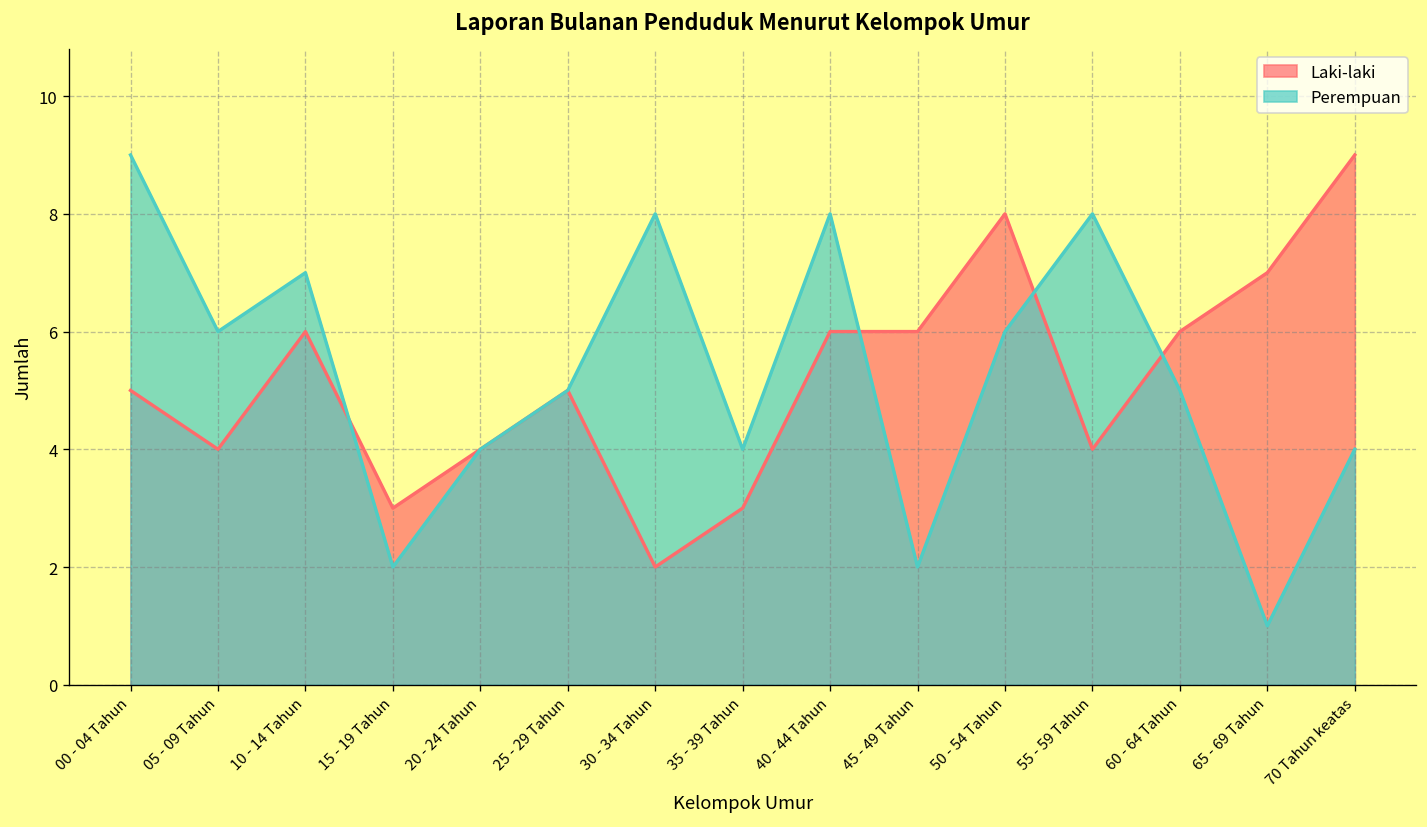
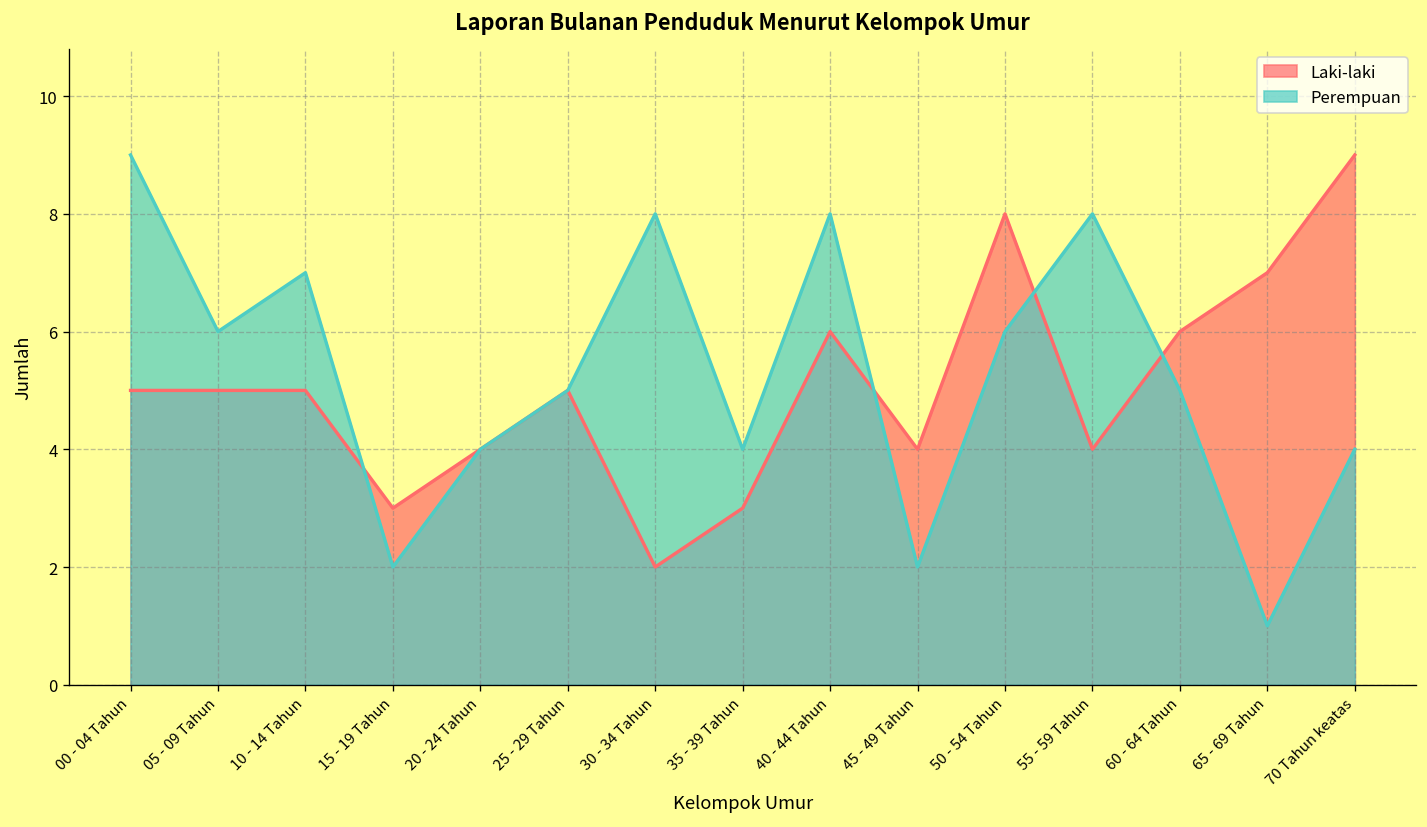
  {
    "Laki-laki": {
      "00 - 04 Tahun": 5,
-     "05 - 09 Tahun": 4,
-     "10 - 14 Tahun": 6,
+     "05 - 09 Tahun": 5,
+     "10 - 14 Tahun": 5,
      "15 - 19 Tahun": 3,
      "30 - 34 Tahun": 2,
      "35 - 39 Tahun": 3,
      "40 - 44 Tahun": 6,
-     "45 - 49 Tahun": 6,
+     "45 - 49 Tahun": 4,
      "50 - 54 Tahun": 8,
      "55 - 59 Tahun": 4,
      "60 - 64 Tahun": 6,
      "65 - 69 Tahun": 7,
      "70 Tahun keatas": 9
    },
    "Perempuan": {
      "00 - 04 Tahun": 9,
      "05 - 09 Tahun": 6,
      "10 - 14 Tahun": 7,
      "15 - 19 Tahun": 2,
      "30 - 34 Tahun": 8,
      "35 - 39 Tahun": 4,
      "40 - 44 Tahun": 8,
      "45 - 49 Tahun": 2,
      "50 - 54 Tahun": 6,
      "55 - 59 Tahun": 8,
      "60 - 64 Tahun": 5,
      "65 - 69 Tahun": 1,
      "70 Tahun keatas": 4
    }
  }
